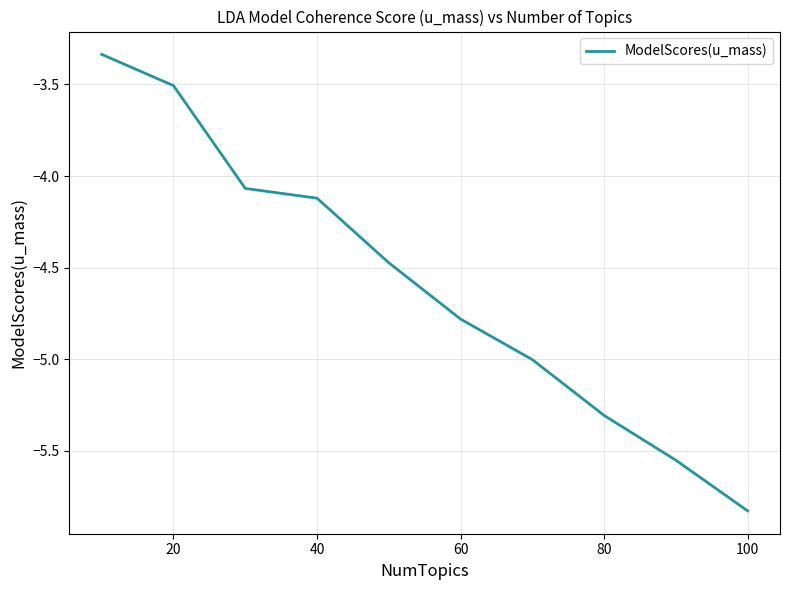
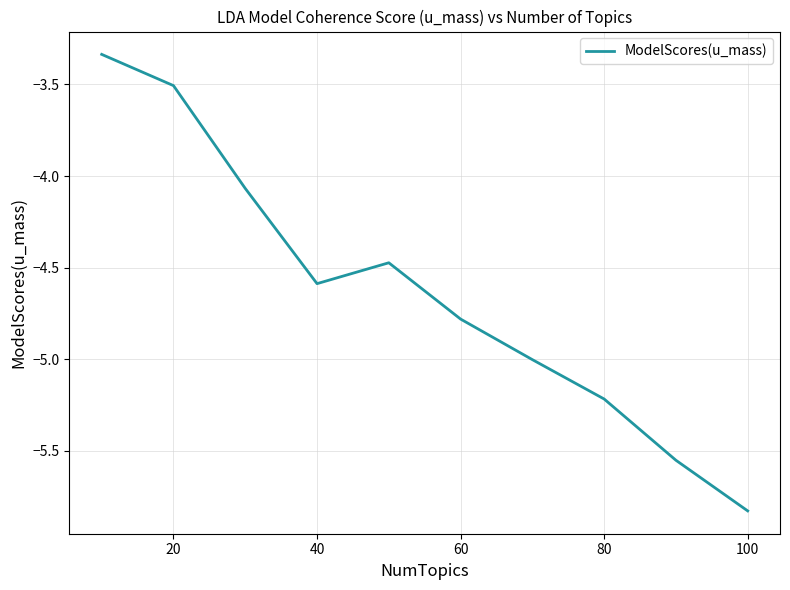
  {
    "20": -3.51,
-   "40": -4.12,
+   "40": -4.59,
    "60": -4.78,
-   "80": -5.31,
+   "80": -5.22,
    "100": -5.83
  }
